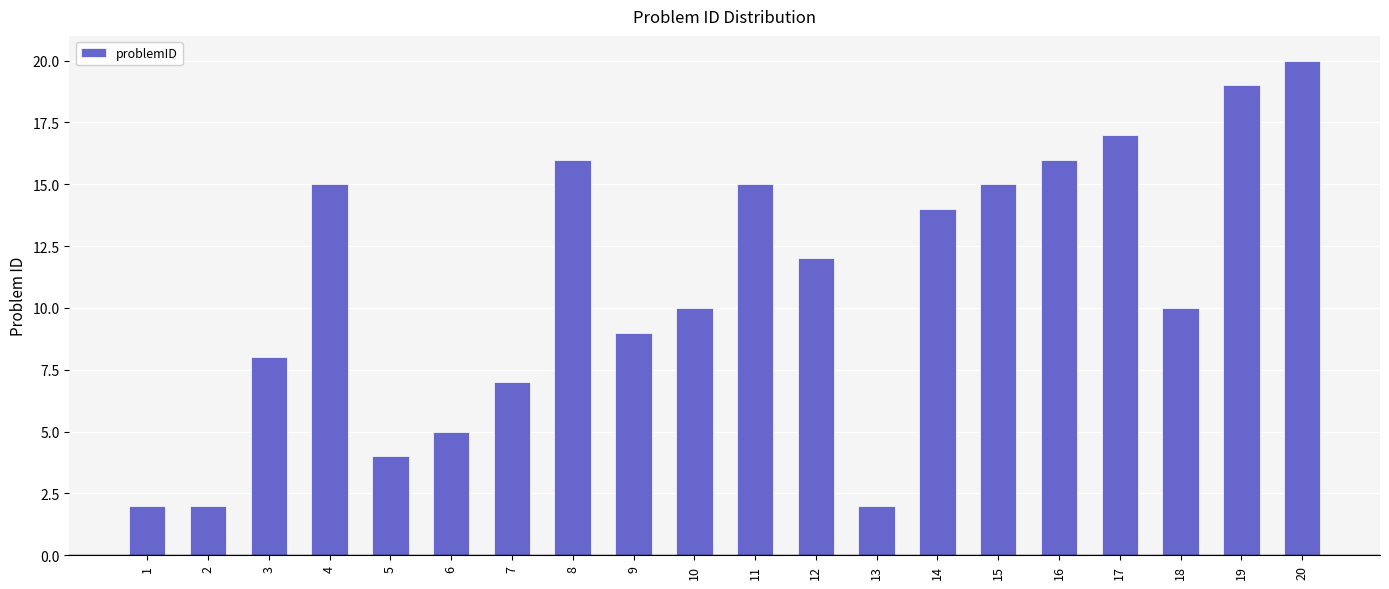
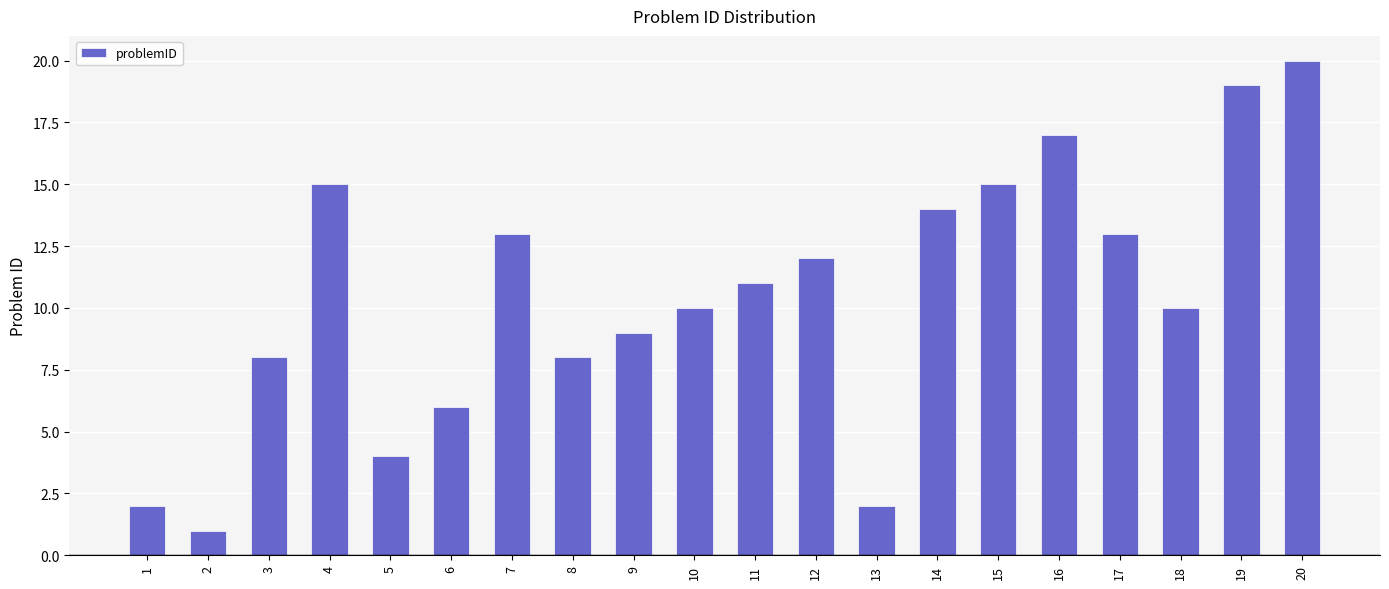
  {
    "1": 2,
-   "2": 2,
+   "2": 1,
    "3": 8,
    "4": 15,
    "5": 4,
-   "6": 5,
-   "7": 7,
-   "8": 16,
+   "6": 6,
+   "7": 13,
+   "8": 8,
    "9": 9,
    "10": 10,
-   "11": 15,
+   "11": 11,
    "12": 12,
    "13": 2,
    "14": 14,
    "15": 15,
-   "16": 16,
-   "17": 17,
+   "16": 17,
+   "17": 13,
    "18": 10,
    "19": 19,
    "20": 20
  }
